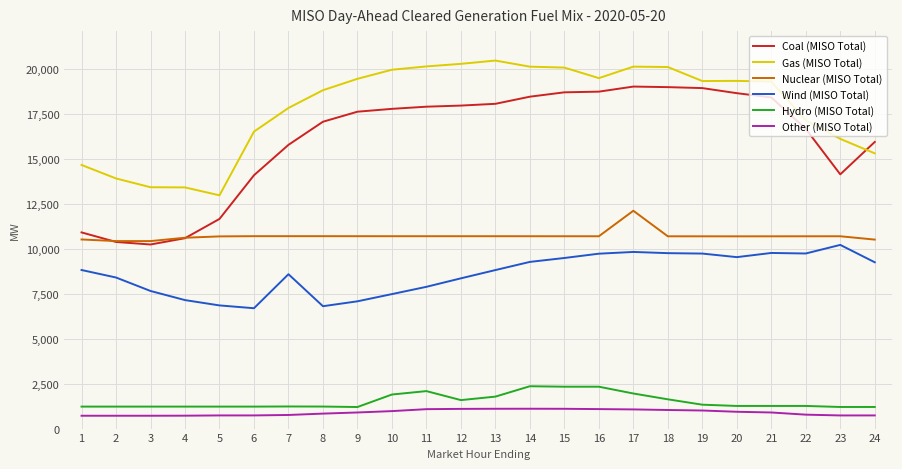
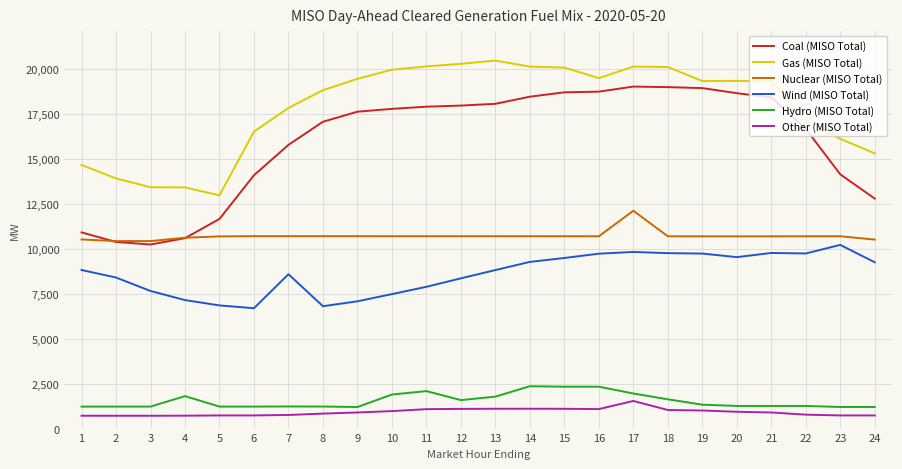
  {
    "Coal (MISO Total)": {
      "1": "10,900",
      "3": "10,200",
      "5": "11,600",
      "6": "14,100",
      "7": "15,800",
      "8": "17,000",
      "9": "17,600",
      "10": "17,800",
      "11": "17,900",
      "12": "17,900",
      "13": "18,000",
      "14": "18,400",
      "15": "18,700",
      "16": "18,700",
      "17": "19,000",
      "18": "19,000",
      "19": "18,900",
      "20": "18,600",
      "23": "14,100",
-     "24": "15,900"
+     "24": "12,800"
    },
    "Gas (MISO Total)": {
      "1": "14,600",
      "2": "13,900",
      "3": "13,400",
      "4": "13,400",
      "5": "13,000",
      "6": "16,500",
      "7": "17,800",
      "8": "18,800",
      "9": "19,400",
      "10": "19,900",
      "11": "20,100",
      "12": "20,300",
      "13": "20,400",
      "14": "20,100",
      "15": "20,100",
      "16": "19,500",
      "17": "20,100",
      "18": "20,100",
      "19": "19,300",
      "20": "19,300",
      "23": "16,100",
      "24": "15,300"
    },
    "Nuclear (MISO Total)": {
      "1": "10,500",
      "3": "10,400",
      "5": "10,700",
      "6": "10,700",
      "7": "10,700",
      "8": "10,700",
      "9": "10,700",
      "10": "10,700",
      "11": "10,700",
      "12": "10,700",
      "13": "10,700",
      "14": "10,700",
      "15": "10,700",
      "16": "10,700",
      "17": "12,100",
      "18": "10,700",
      "19": "10,700",
      "20": "10,700",
      "21": "10,700",
      "22": "10,700",
      "23": "10,700",
      "24": "10,500"
    },
    "Wind (MISO Total)": {
      "1": "8,800",
      "2": "8,400",
      "3": "7,600",
      "4": "7,100",
      "5": "6,800",
      "6": "6,700",
      "7": "8,600",
      "8": "6,800",
      "9": "7,100",
      "10": "7,500",
      "11": "7,900",
      "12": "8,300",
      "13": "8,800",
      "14": "9,300",
      "15": "9,500",
      "16": "9,700",
      "17": "9,800",
      "18": "9,700",
      "19": "9,700",
      "20": "9,500",
      "21": "9,800",
      "22": "9,700",
      "23": "10,200",
      "24": "9,200"
    },
    "Hydro (MISO Total)": {
      "1": "1,200",
      "2": "1,200",
      "3": "1,200",
-     "4": "1,200",
+     "4": "1,800",
      "5": "1,200",
      "6": "1,200",
      "7": "1,200",
      "8": "1,200",
      "9": "1,200",
      "10": "1,900",
      "11": "2,100",
      "12": "1,600",
      "13": "1,800",
      "14": "2,400",
      "15": "2,300",
      "16": "2,300",
      "17": "1,900",
      "18": "1,600",
      "19": "1,300",
      "20": "1,300",
      "21": "1,300",
      "22": "1,300",
      "23": "1,200",
      "24": "1,200"
    },
    "Other (MISO Total)": {
      "1": "700",
      "2": "700",
      "3": "700",
      "4": "700",
      "5": "700",
      "6": "700",
      "7": "800",
      "8": "800",
      "9": "900",
      "10": "1,000",
      "11": "1,100",
      "12": "1,100",
      "13": "1,100",
      "14": "1,100",
      "15": "1,100",
      "16": "1,100",
-     "17": "1,100",
+     "17": "1,500",
      "18": "1,000",
      "19": "1,000",
      "20": "900",
      "21": "900",
      "22": "800",
      "23": "700",
      "24": "700"
    }
  }
